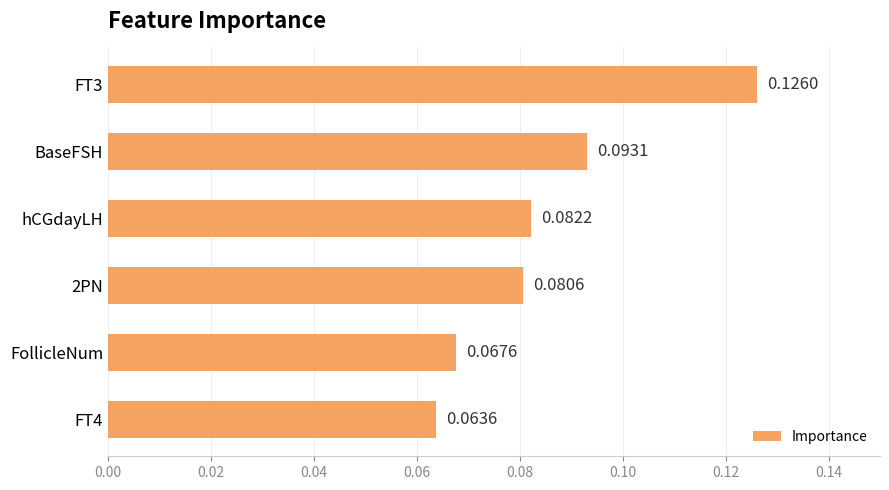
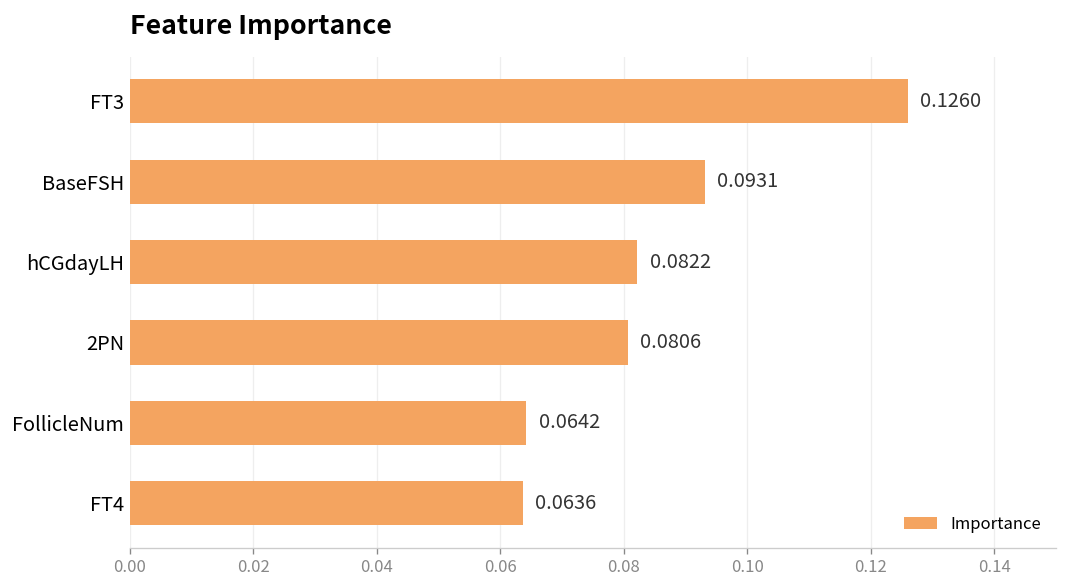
  {
    "FT3": 0.1260,
    "BaseFSH": 0.0931,
    "hCGdayLH": 0.0822,
    "2PN": 0.0806,
-   "FollicleNum": 0.0676,
+   "FollicleNum": 0.0642,
    "FT4": 0.0636
  }
